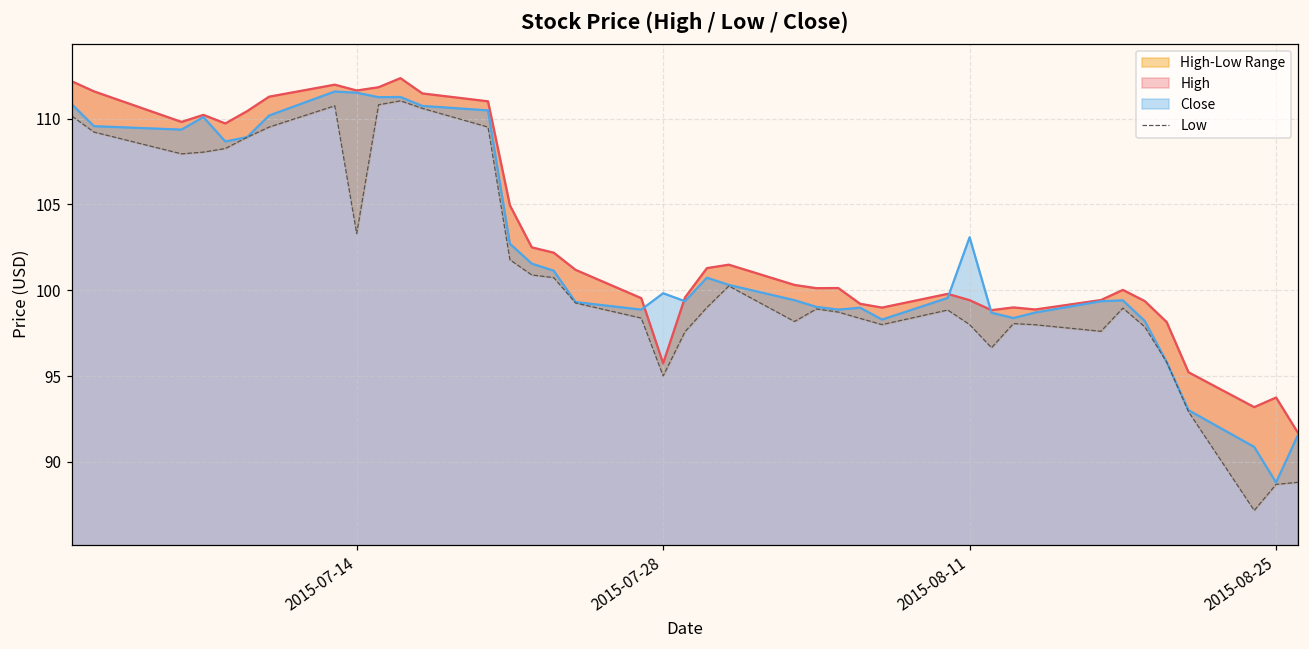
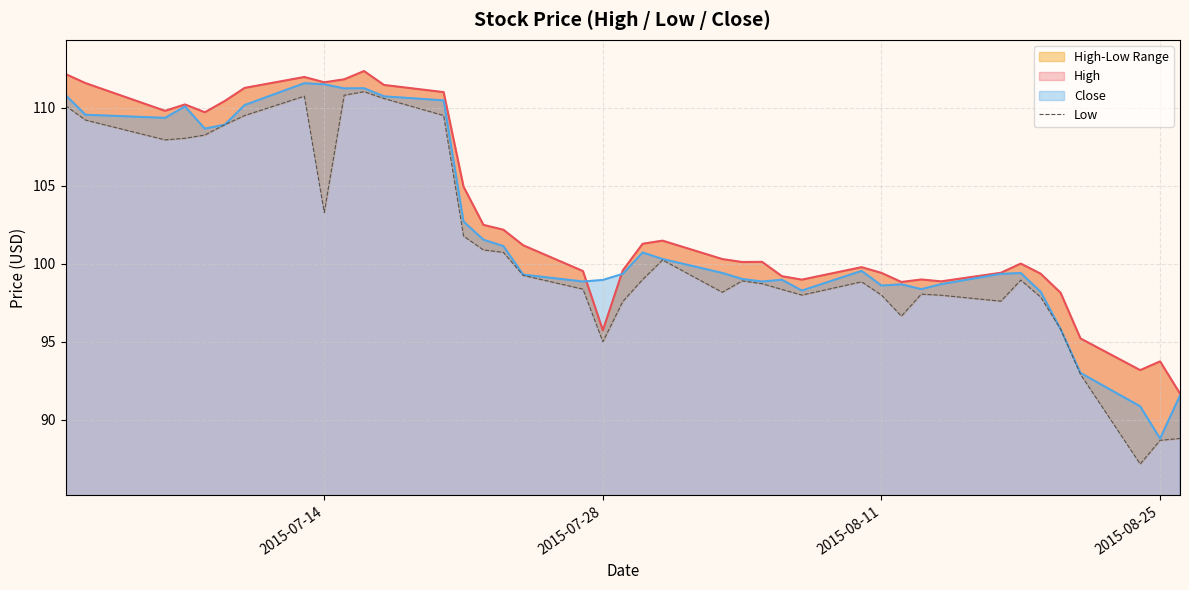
  {
    "High": {
      "2015-07-28": 95.7,
      "2015-08-11": 99.4,
      "2015-08-25": 93.8
    },
    "Low": {
      "2015-07-14": 103.3,
      "2015-07-28": 95.0,
      "2015-08-11": 98.0
    },
    "Close": {
-     "2015-07-28": 99.8,
-     "2015-08-11": 103.1
+     "2015-07-28": 99.0,
+     "2015-08-11": 98.6
    }
  }
